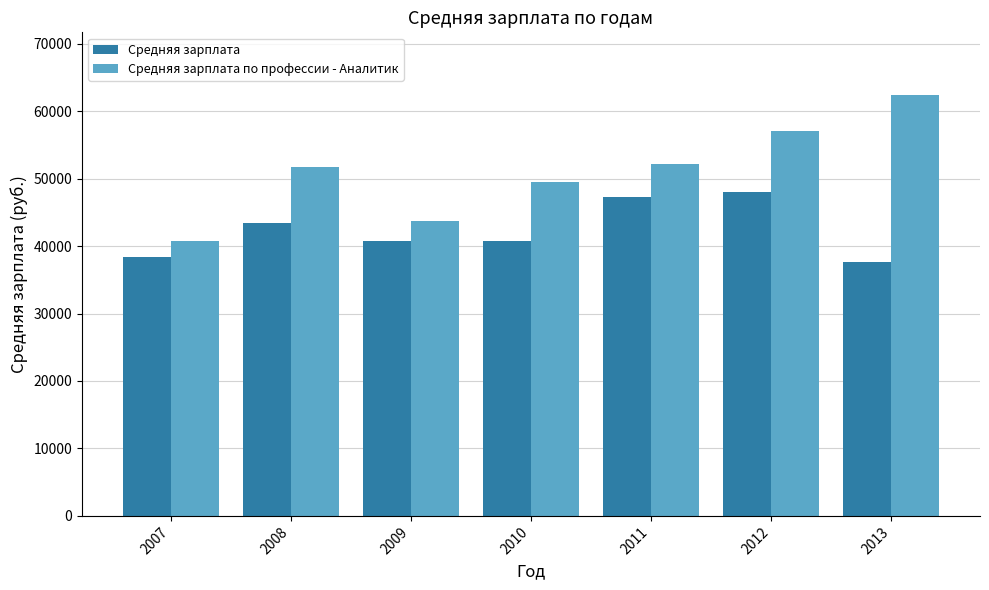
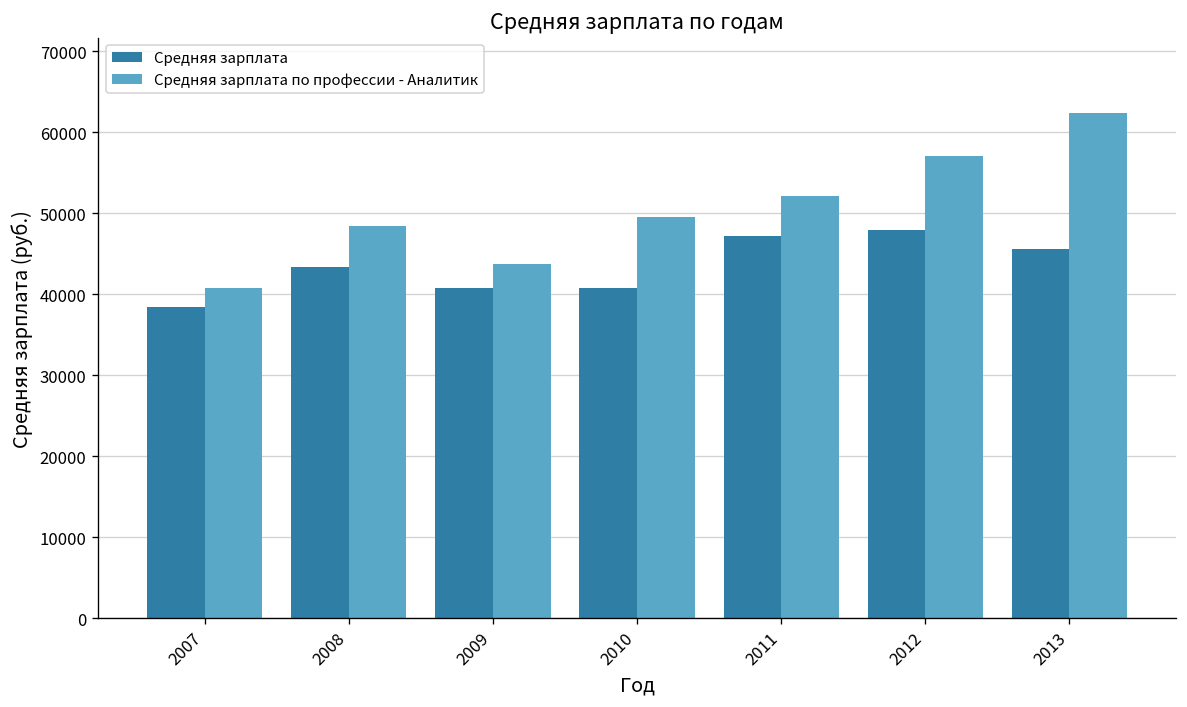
  {
    "Средняя зарплата": {
      "2007": 38000,
      "2008": 43000,
      "2009": 41000,
      "2010": 41000,
      "2011": 47000,
      "2012": 48000,
-     "2013": 38000
+     "2013": 46000
    },
    "Средняя зарплата по профессии - Аналитик": {
      "2007": 41000,
-     "2008": 52000,
+     "2008": 48000,
      "2009": 44000,
      "2010": 49000,
      "2011": 52000,
      "2012": 57000,
      "2013": 62000
    }
  }
